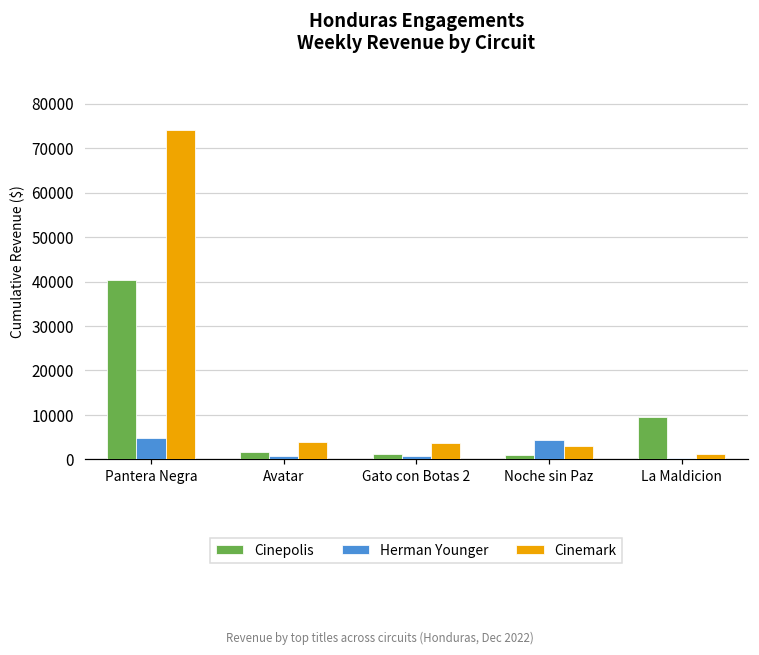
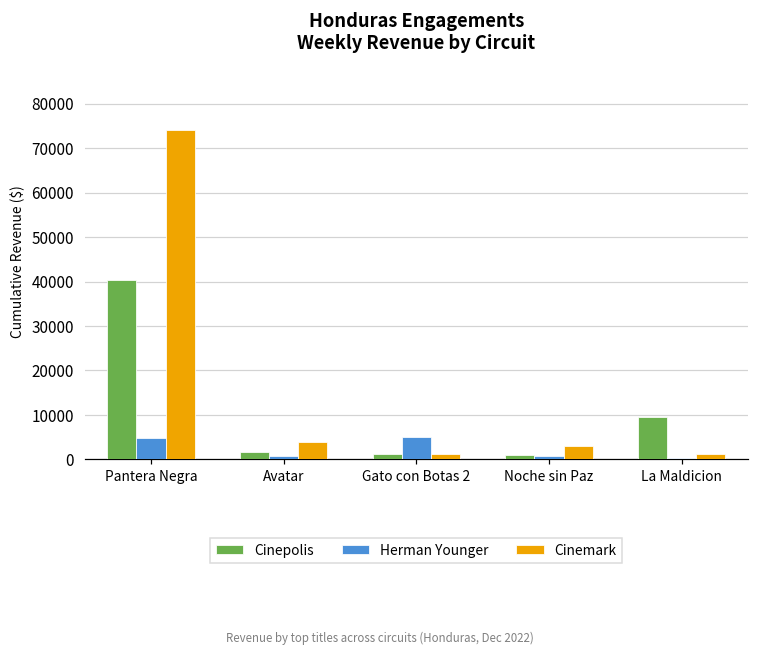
  {
    "Cinepolis": {
      "Pantera Negra": 40000,
      "Avatar": 2000,
      "Gato con Botas 2": 1000,
      "Noche sin Paz": 1000,
      "La Maldicion": 10000
    },
    "Herman Younger": {
      "Pantera Negra": 5000,
      "Avatar": 1000,
-     "Gato con Botas 2": 1000,
-     "Noche sin Paz": 4000
+     "Gato con Botas 2": 5000,
+     "Noche sin Paz": 1000
    },
    "Cinemark": {
      "Pantera Negra": 74000,
      "Avatar": 4000,
-     "Gato con Botas 2": 4000,
+     "Gato con Botas 2": 1000,
      "Noche sin Paz": 3000,
      "La Maldicion": 1000
    }
  }
